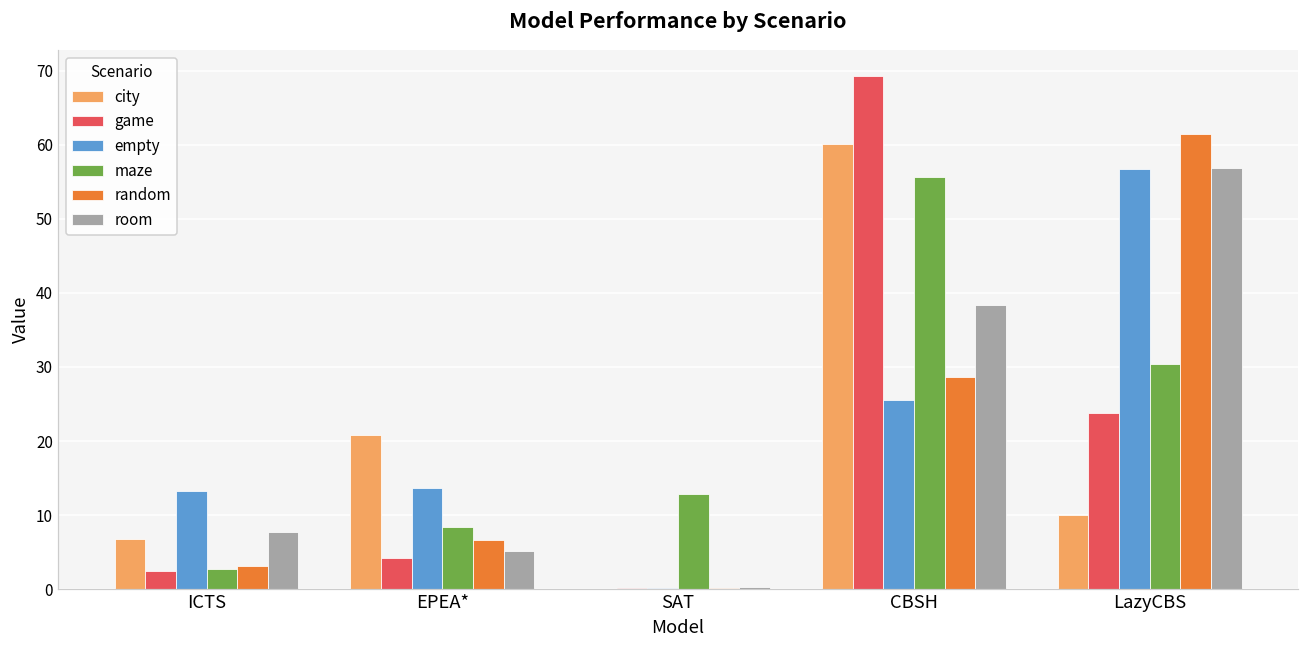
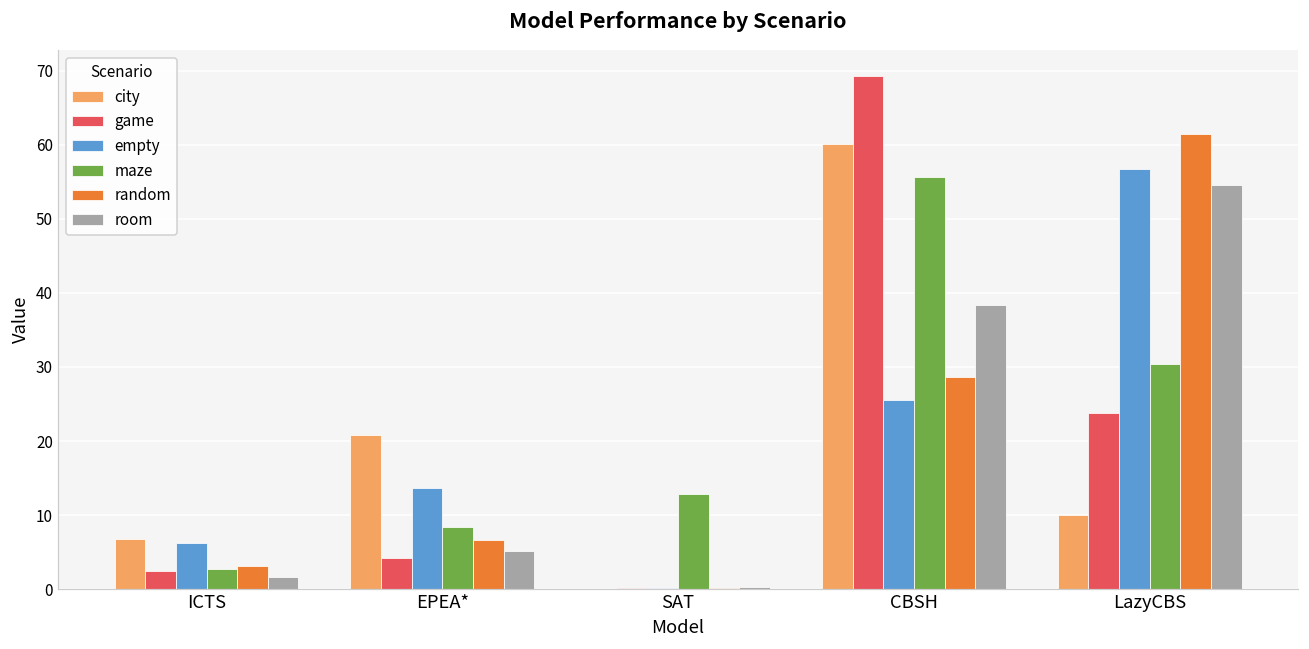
  {
    "city": {
      "ICTS": 7,
      "EPEA*": 21,
      "SAT": 0,
      "CBSH": 60,
      "LazyCBS": 10
    },
    "empty": {
-     "ICTS": 13,
+     "ICTS": 6,
      "EPEA*": 14,
      "CBSH": 26,
      "LazyCBS": 57
    },
    "maze": {
      "ICTS": 3,
      "EPEA*": 8,
      "SAT": 13,
      "CBSH": 56,
      "LazyCBS": 30
    },
    "room": {
-     "ICTS": 8,
+     "ICTS": 2,
      "EPEA*": 5,
      "CBSH": 38,
-     "LazyCBS": 57
+     "LazyCBS": 55
    }
  }
